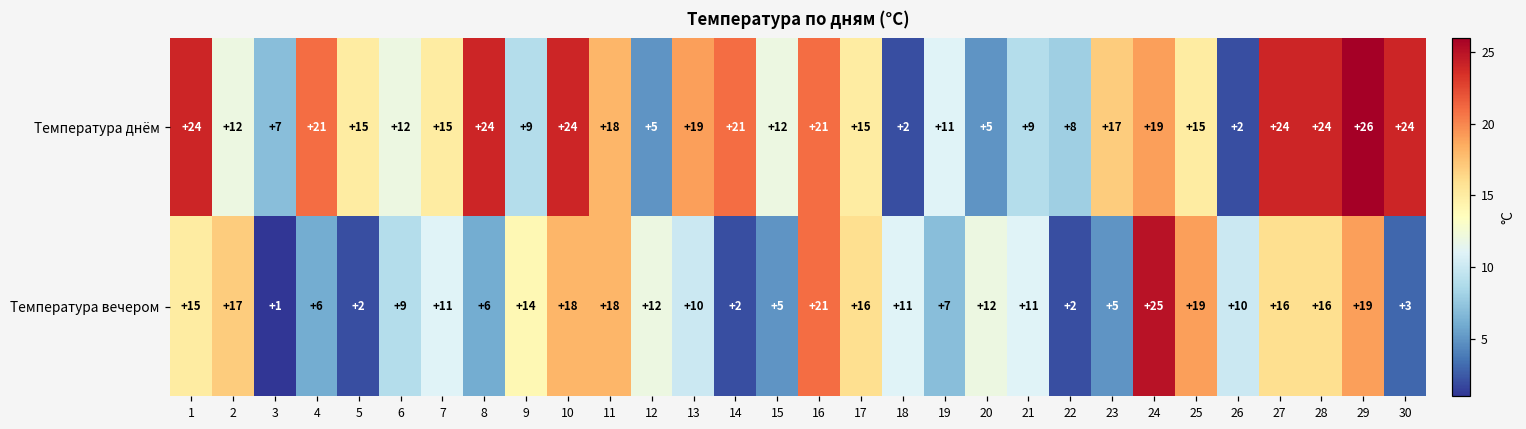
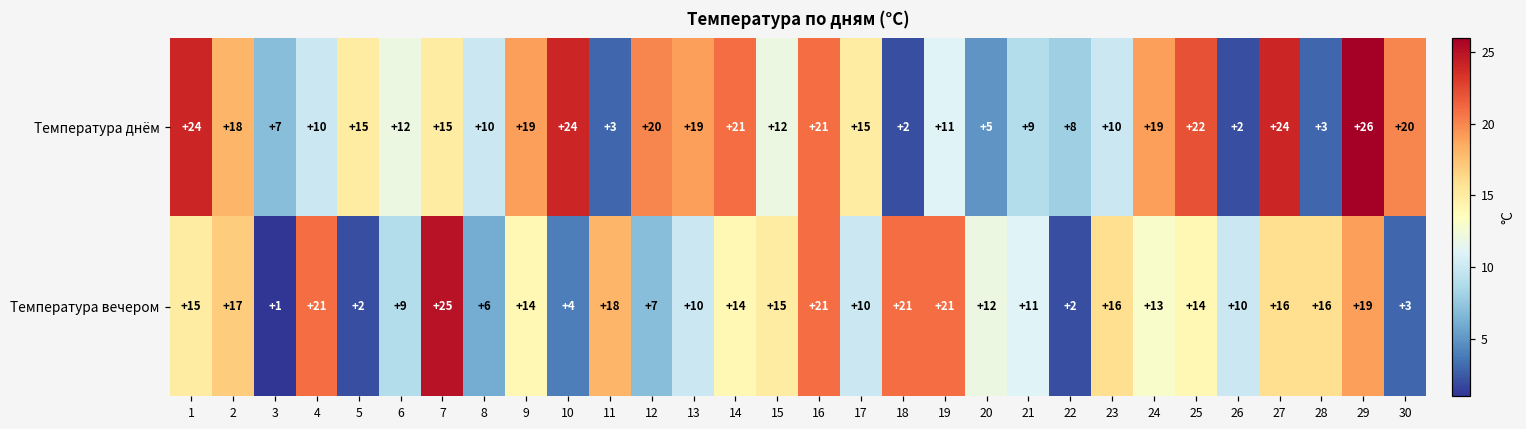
  {
    "Температура днём": {
      "1": "+24",
-     "2": "+12",
+     "2": "+18",
      "3": "+7",
-     "4": "+21",
+     "4": "+10",
      "5": "+15",
      "6": "+12",
      "7": "+15",
-     "8": "+24",
-     "9": "+9",
+     "8": "+10",
+     "9": "+19",
      "10": "+24",
-     "11": "+18",
-     "12": "+5",
+     "11": "+3",
+     "12": "+20",
      "13": "+19",
      "14": "+21",
      "15": "+12",
      "16": "+21",
      "17": "+15",
      "18": "+2",
      "19": "+11",
      "20": "+5",
      "21": "+9",
      "22": "+8",
-     "23": "+17",
+     "23": "+10",
      "24": "+19",
-     "25": "+15",
+     "25": "+22",
      "26": "+2",
      "27": "+24",
-     "28": "+24",
+     "28": "+3",
      "29": "+26",
-     "30": "+24"
+     "30": "+20"
    },
    "Температура вечером": {
      "1": "+15",
      "2": "+17",
      "3": "+1",
-     "4": "+6",
+     "4": "+21",
      "5": "+2",
      "6": "+9",
-     "7": "+11",
+     "7": "+25",
      "8": "+6",
      "9": "+14",
-     "10": "+18",
+     "10": "+4",
      "11": "+18",
-     "12": "+12",
+     "12": "+7",
      "13": "+10",
-     "14": "+2",
-     "15": "+5",
+     "14": "+14",
+     "15": "+15",
      "16": "+21",
-     "17": "+16",
-     "18": "+11",
-     "19": "+7",
+     "17": "+10",
+     "18": "+21",
+     "19": "+21",
      "20": "+12",
      "21": "+11",
      "22": "+2",
-     "23": "+5",
-     "24": "+25",
-     "25": "+19",
+     "23": "+16",
+     "24": "+13",
+     "25": "+14",
      "26": "+10",
      "27": "+16",
      "28": "+16",
      "29": "+19",
      "30": "+3"
    }
  }
